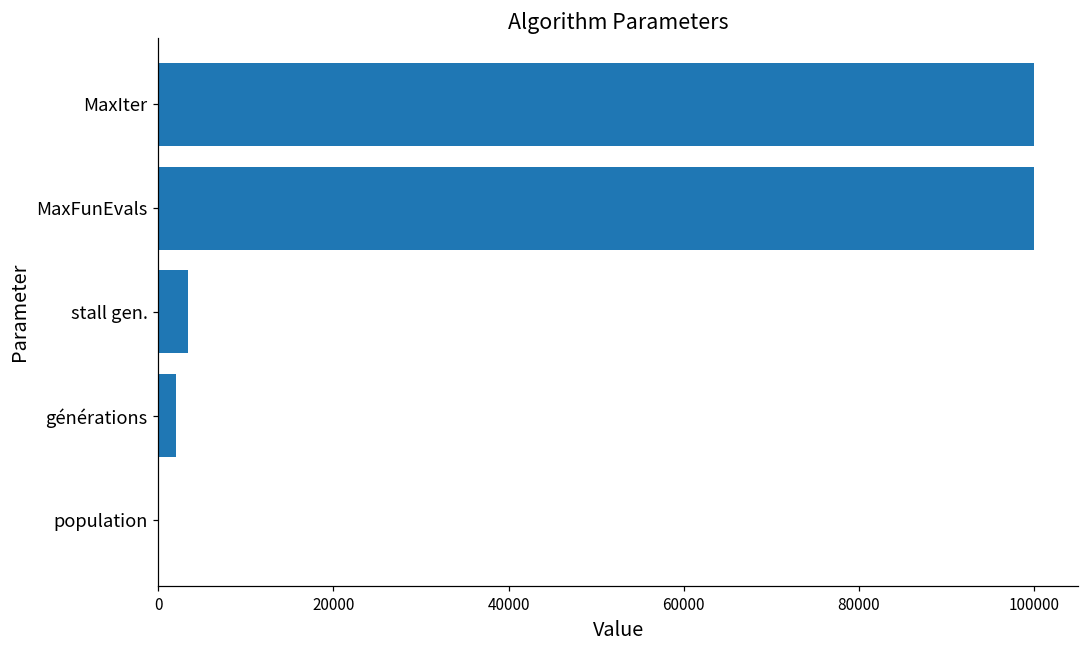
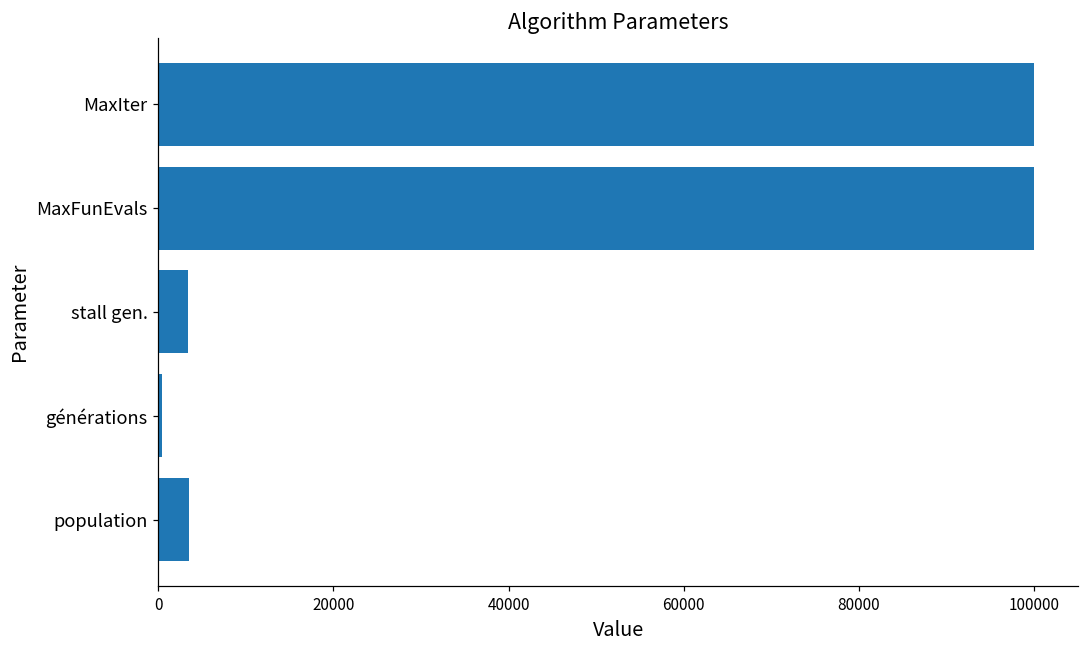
  {
    "MaxIter": 100000,
    "MaxFunEvals": 100000,
    "stall gen.": 3000,
-   "générations": 2000,
-   "population": 0
+   "générations": 0,
+   "population": 4000
  }
